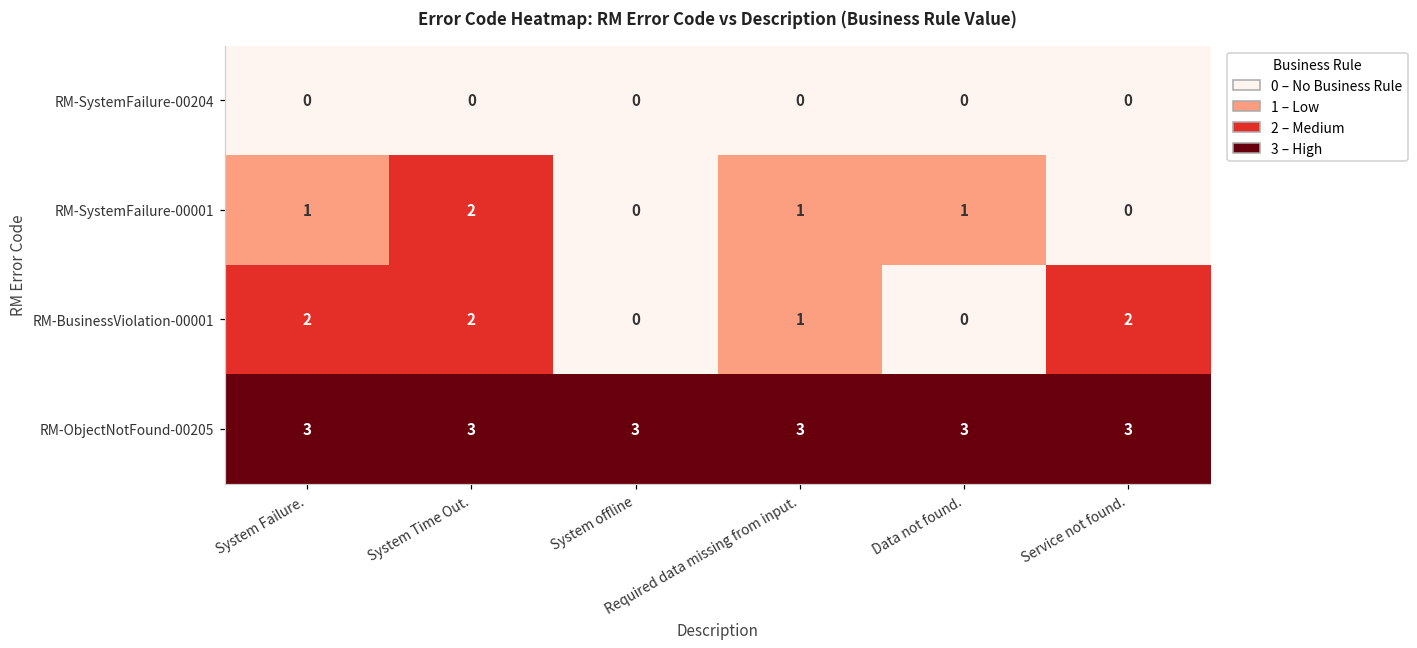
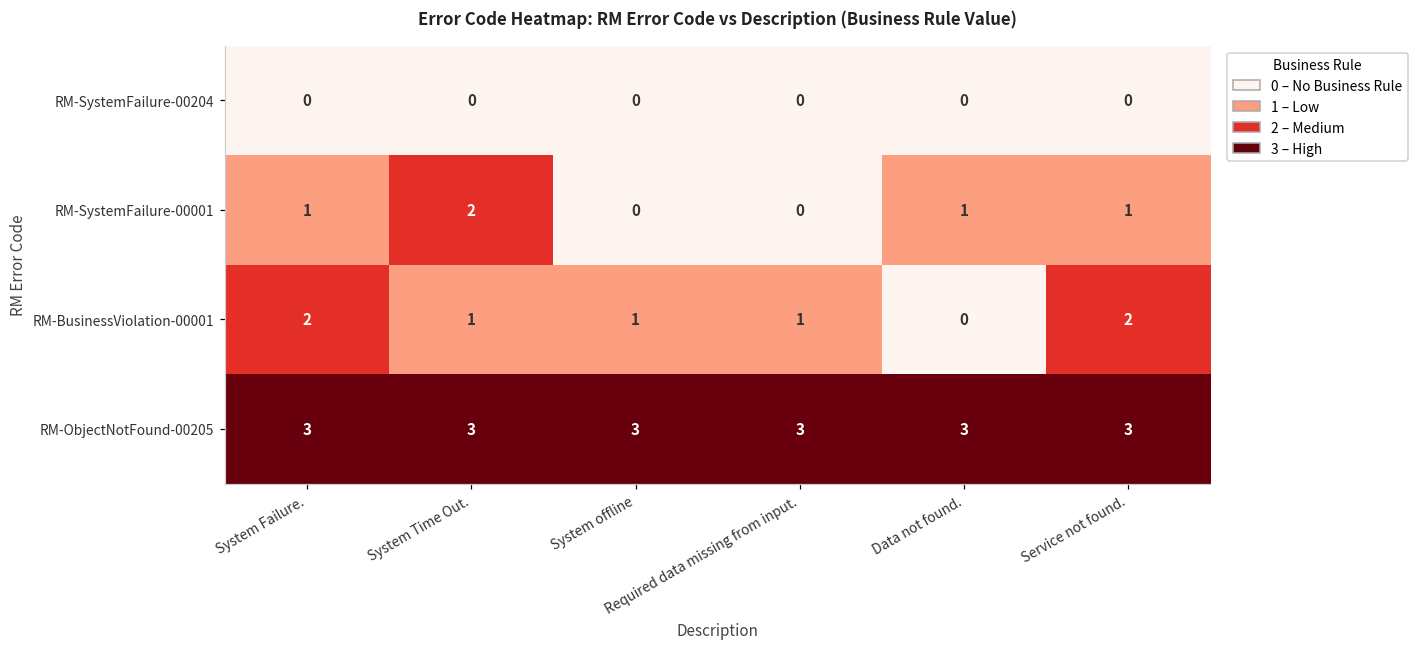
  {
    "RM-SystemFailure-00204": {
      "System Failure.": 0,
      "System Time Out.": 0,
      "System offline": 0,
      "Required data missing from input.": 0,
      "Data not found.": 0,
      "Service not found.": 0
    },
    "RM-SystemFailure-00001": {
      "System Failure.": 1,
      "System Time Out.": 2,
      "System offline": 0,
-     "Required data missing from input.": 1,
+     "Required data missing from input.": 0,
      "Data not found.": 1,
-     "Service not found.": 0
+     "Service not found.": 1
    },
    "RM-BusinessViolation-00001": {
      "System Failure.": 2,
-     "System Time Out.": 2,
-     "System offline": 0,
+     "System Time Out.": 1,
+     "System offline": 1,
      "Required data missing from input.": 1,
      "Data not found.": 0,
      "Service not found.": 2
    },
    "RM-ObjectNotFound-00205": {
      "System Failure.": 3,
      "System Time Out.": 3,
      "System offline": 3,
      "Required data missing from input.": 3,
      "Data not found.": 3,
      "Service not found.": 3
    }
  }
